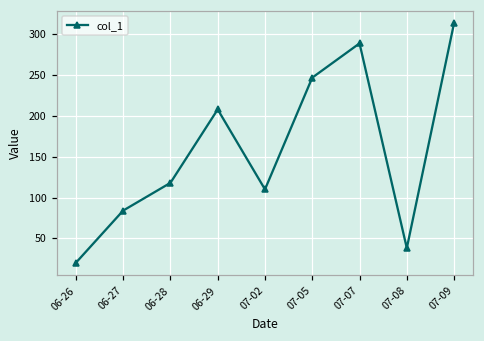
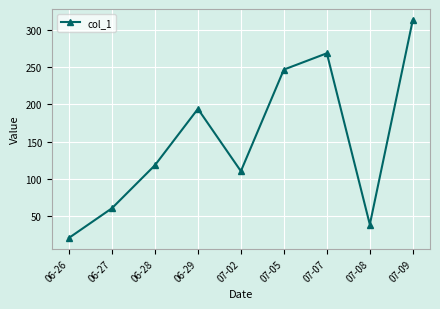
  {
    "06-26": 20,
-   "06-27": 80,
+   "06-27": 60,
    "06-28": 120,
-   "06-29": 210,
+   "06-29": 190,
    "07-02": 110,
    "07-05": 250,
-   "07-07": 290,
+   "07-07": 270,
    "07-08": 40,
    "07-09": 310
  }
